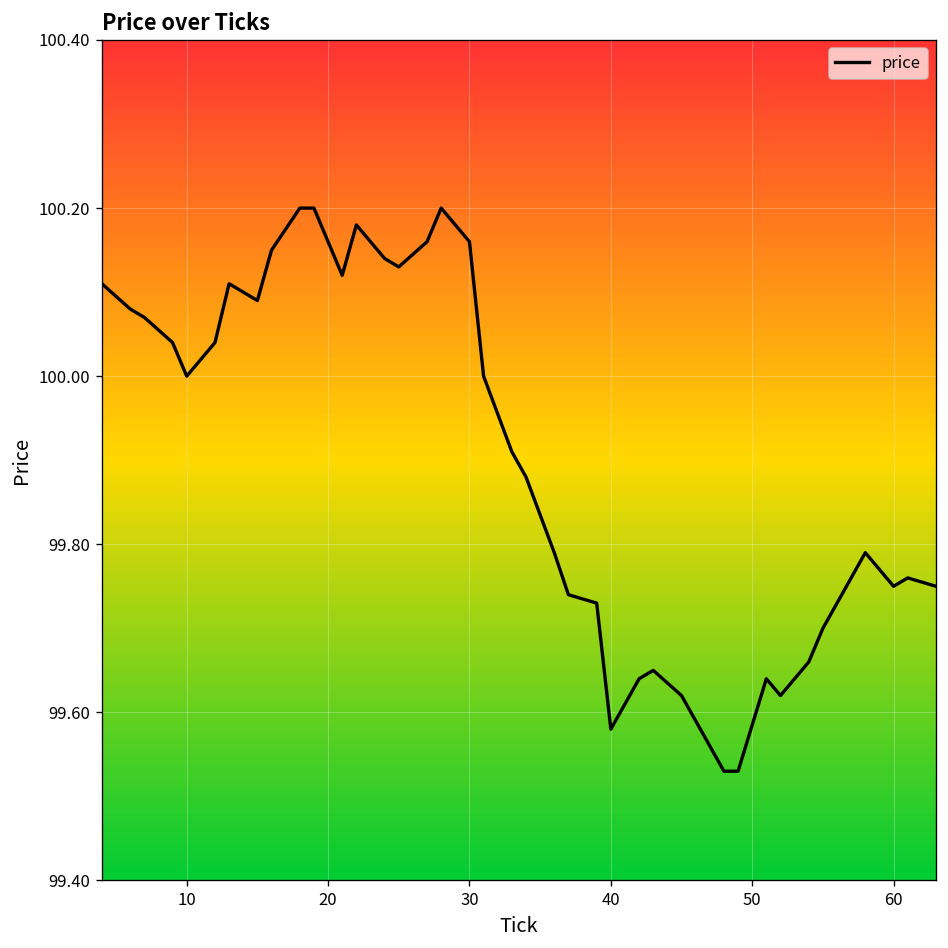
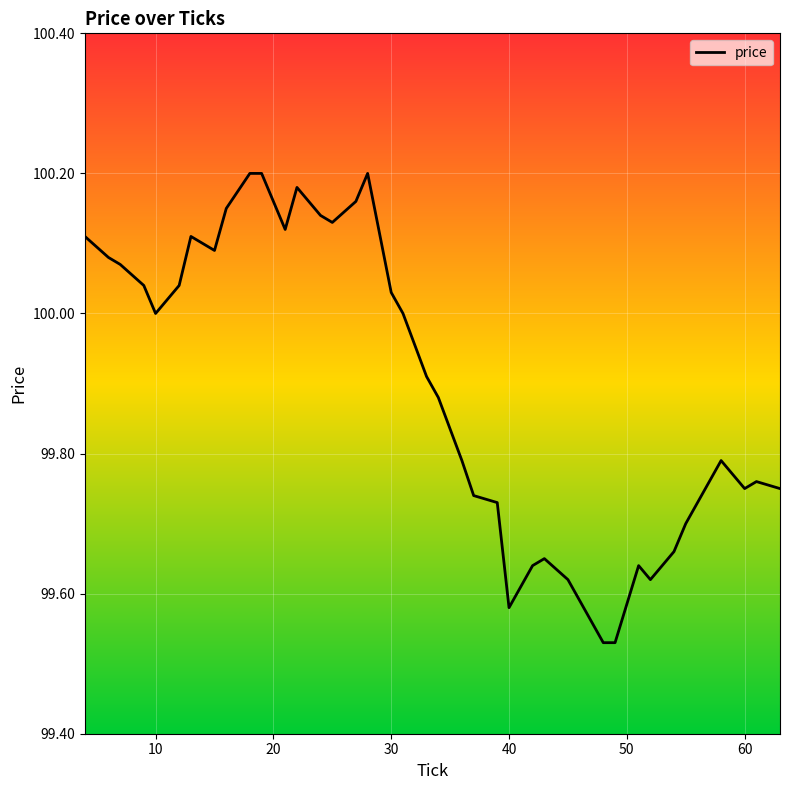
  {
    "10": 100.00,
-   "30": 100.16,
+   "30": 100.03,
    "40": 99.58,
    "60": 99.75
  }
